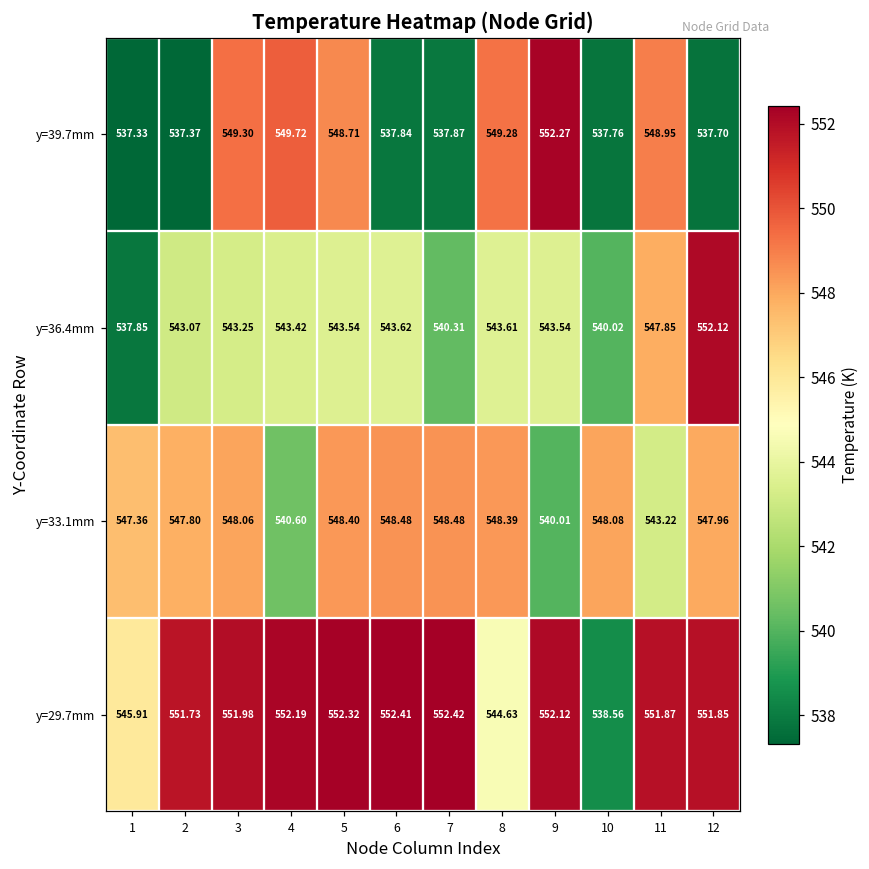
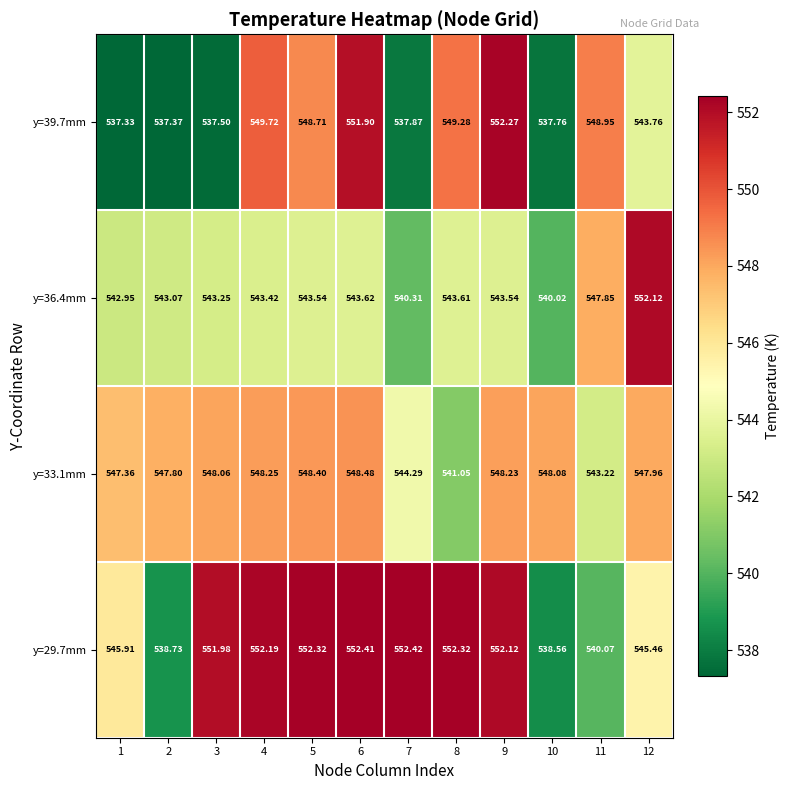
  {
    "y=39.7mm": {
      "1": 537.33,
      "2": 537.37,
-     "3": 549.30,
+     "3": 537.50,
      "4": 549.72,
      "5": 548.71,
-     "6": 537.84,
+     "6": 551.90,
      "7": 537.87,
      "8": 549.28,
      "9": 552.27,
      "10": 537.76,
      "11": 548.95,
-     "12": 537.70
+     "12": 543.76
    },
    "y=36.4mm": {
-     "1": 537.85,
+     "1": 542.95,
      "2": 543.07,
      "3": 543.25,
      "4": 543.42,
      "5": 543.54,
      "6": 543.62,
      "7": 540.31,
      "8": 543.61,
      "9": 543.54,
      "10": 540.02,
      "11": 547.85,
      "12": 552.12
    },
    "y=33.1mm": {
      "1": 547.36,
      "2": 547.80,
      "3": 548.06,
-     "4": 540.60,
+     "4": 548.25,
      "5": 548.40,
      "6": 548.48,
-     "7": 548.48,
-     "8": 548.39,
-     "9": 540.01,
+     "7": 544.29,
+     "8": 541.05,
+     "9": 548.23,
      "10": 548.08,
      "11": 543.22,
      "12": 547.96
    },
    "y=29.7mm": {
      "1": 545.91,
-     "2": 551.73,
+     "2": 538.73,
      "3": 551.98,
      "4": 552.19,
      "5": 552.32,
      "6": 552.41,
      "7": 552.42,
-     "8": 544.63,
+     "8": 552.32,
      "9": 552.12,
      "10": 538.56,
-     "11": 551.87,
-     "12": 551.85
+     "11": 540.07,
+     "12": 545.46
    }
  }
